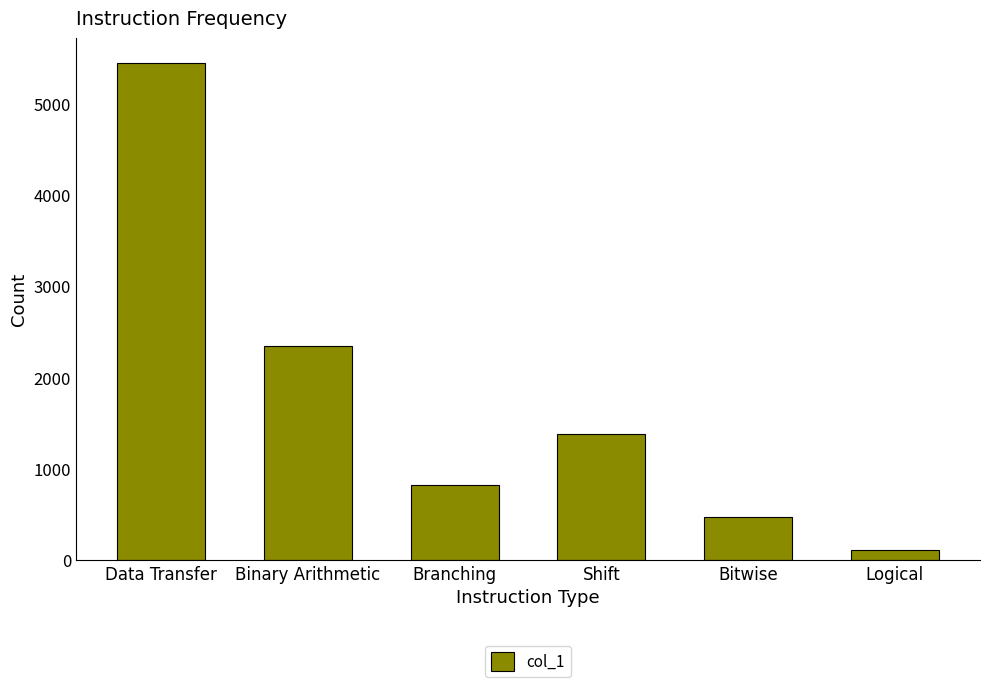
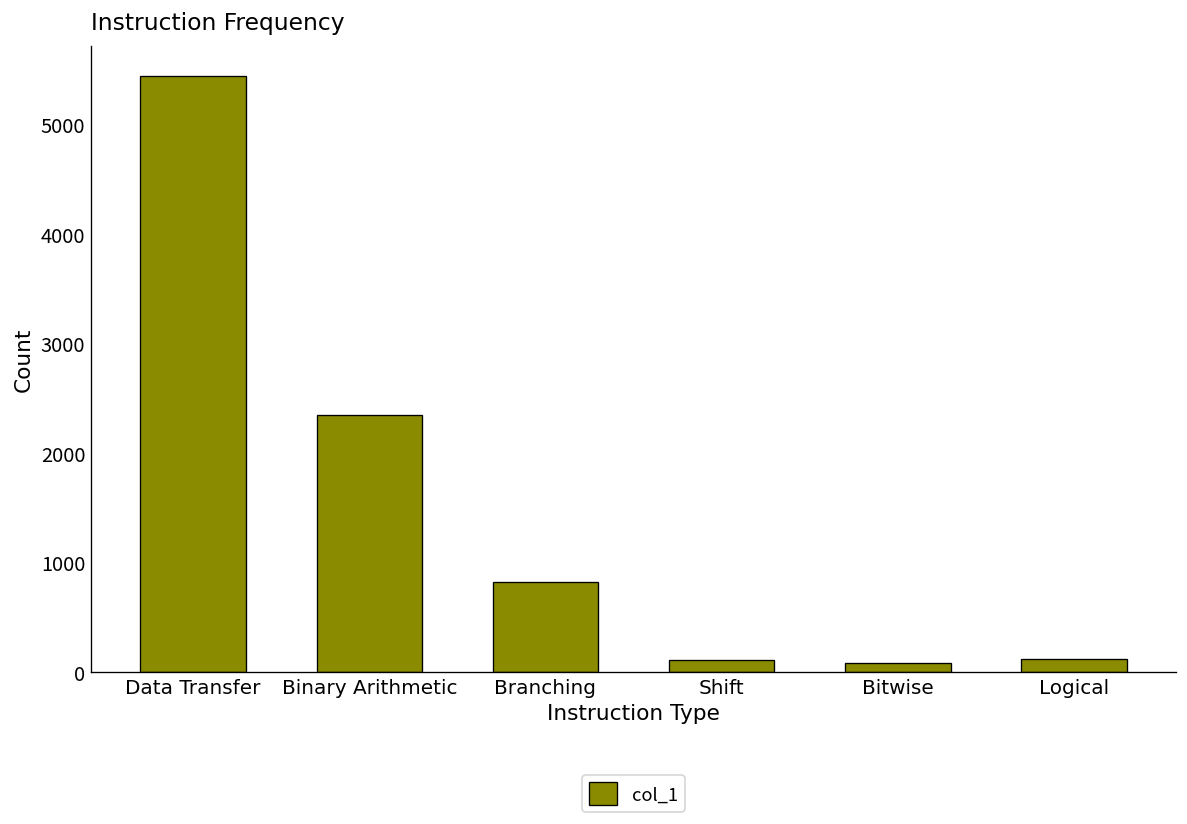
  {
    "Data Transfer": 5400,
    "Binary Arithmetic": 2300,
    "Branching": 800,
-   "Shift": 1400,
-   "Bitwise": 500,
+   "Shift": 100,
+   "Bitwise": 100,
    "Logical": 100
  }
